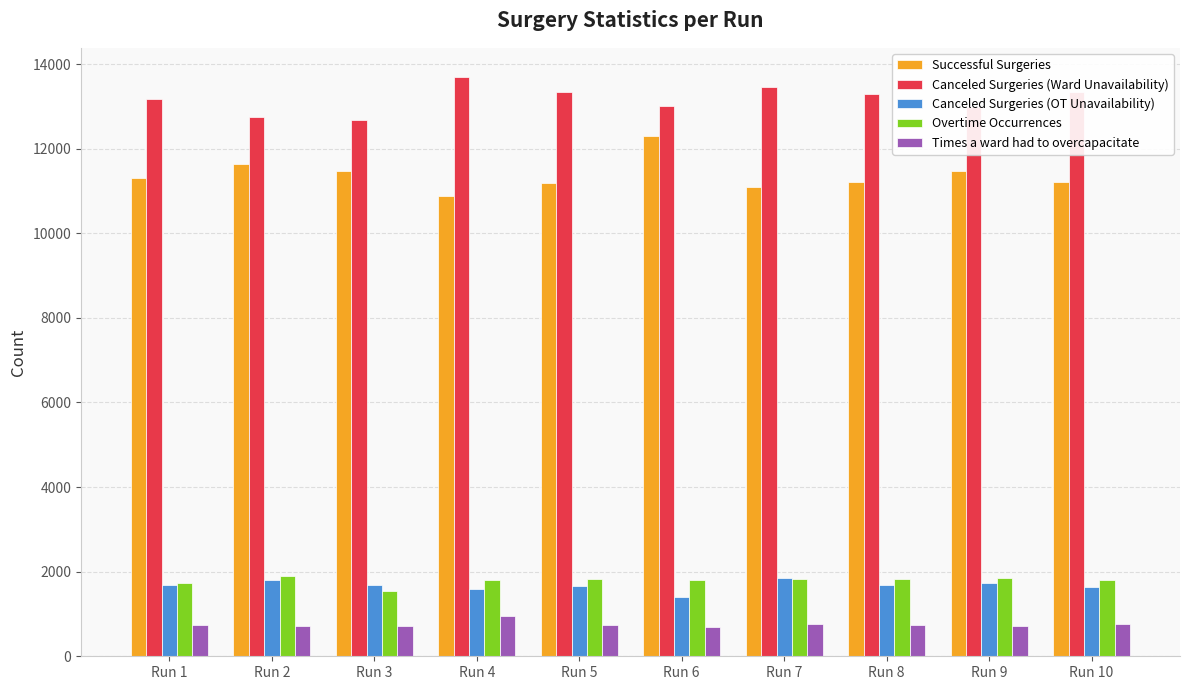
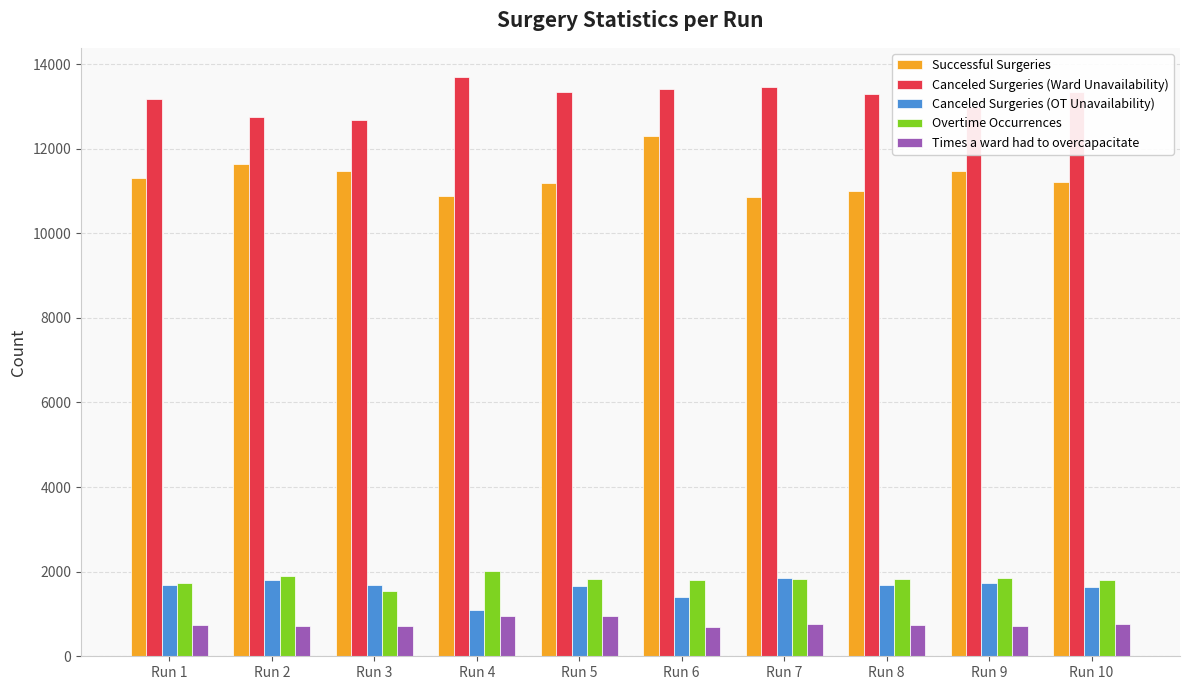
  {
    "Successful Surgeries": {
      "Run 1": 11300,
      "Run 2": 11600,
      "Run 3": 11500,
      "Run 4": 10900,
      "Run 5": 11200,
      "Run 6": 12300,
-     "Run 7": 11100,
-     "Run 8": 11200,
+     "Run 7": 10900,
+     "Run 8": 11000,
      "Run 9": 11500,
      "Run 10": 11200
    },
    "Canceled Surgeries (Ward Unavailability)": {
      "Run 1": 13200,
      "Run 2": 12700,
      "Run 3": 12700,
      "Run 4": 13700,
      "Run 5": 13300,
-     "Run 6": 13000,
+     "Run 6": 13400,
      "Run 7": 13500,
      "Run 8": 13300
    },
    "Canceled Surgeries (OT Unavailability)": {
      "Run 1": 1700,
      "Run 2": 1800,
      "Run 3": 1700,
-     "Run 4": 1600,
+     "Run 4": 1100,
      "Run 5": 1700,
      "Run 6": 1400,
      "Run 7": 1900,
      "Run 8": 1700,
      "Run 9": 1700,
      "Run 10": 1600
    },
    "Overtime Occurrences": {
      "Run 1": 1700,
      "Run 2": 1900,
      "Run 3": 1500,
-     "Run 4": 1800,
+     "Run 4": 2000,
      "Run 5": 1800,
      "Run 6": 1800,
      "Run 7": 1800,
      "Run 8": 1800,
      "Run 9": 1800,
      "Run 10": 1800
    },
    "Times a ward had to overcapacitate": {
      "Run 1": 700,
      "Run 2": 700,
      "Run 3": 700,
      "Run 4": 900,
-     "Run 5": 700,
+     "Run 5": 1000,
      "Run 6": 700,
      "Run 7": 800,
      "Run 8": 700,
      "Run 9": 700,
      "Run 10": 800
    }
  }
